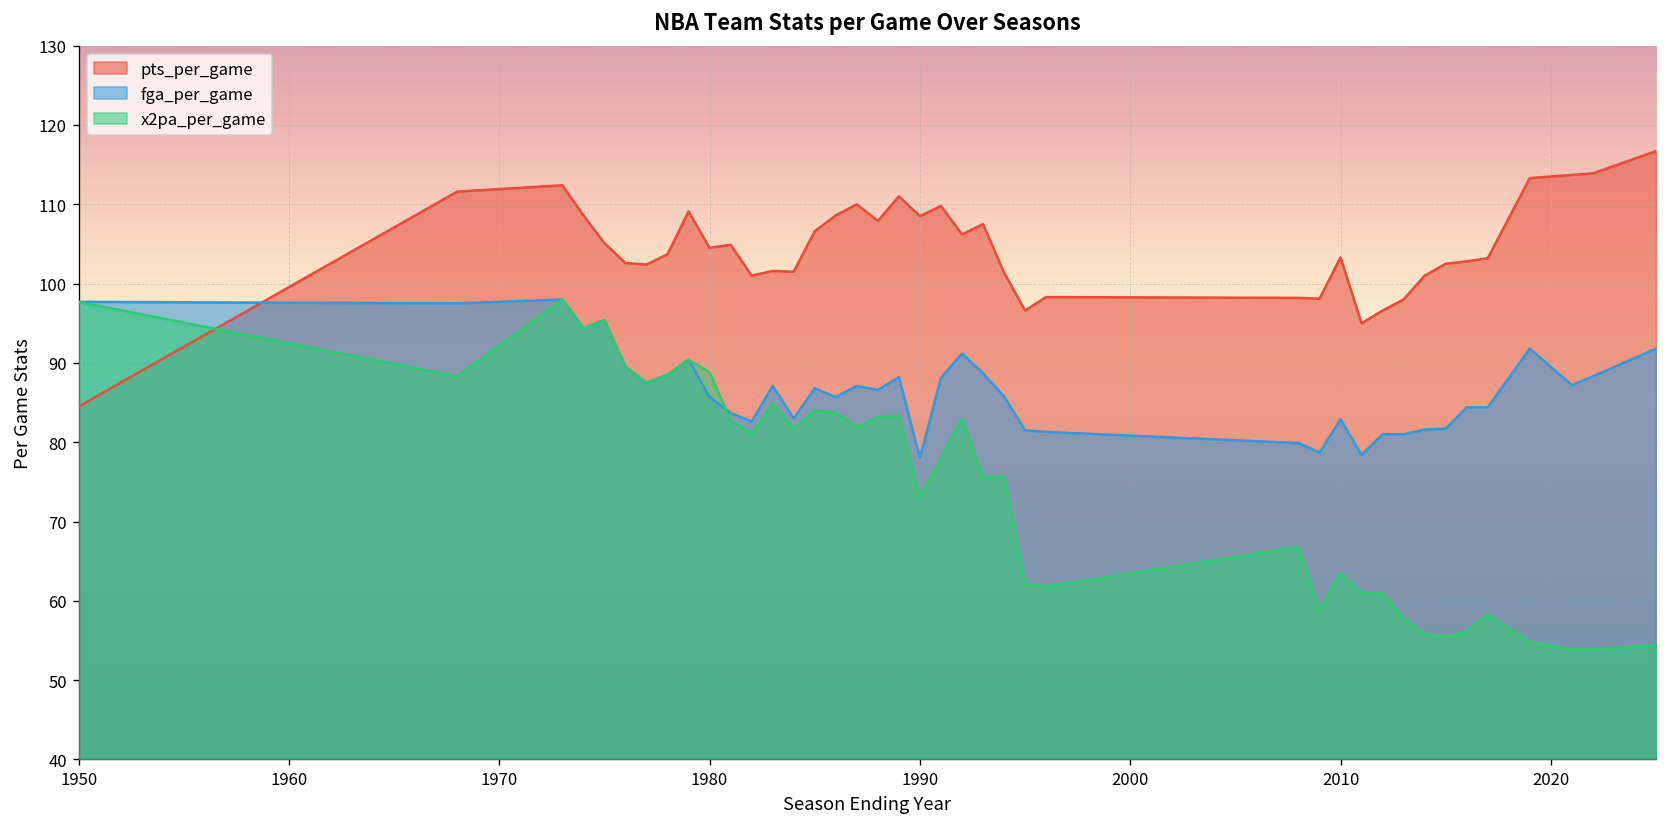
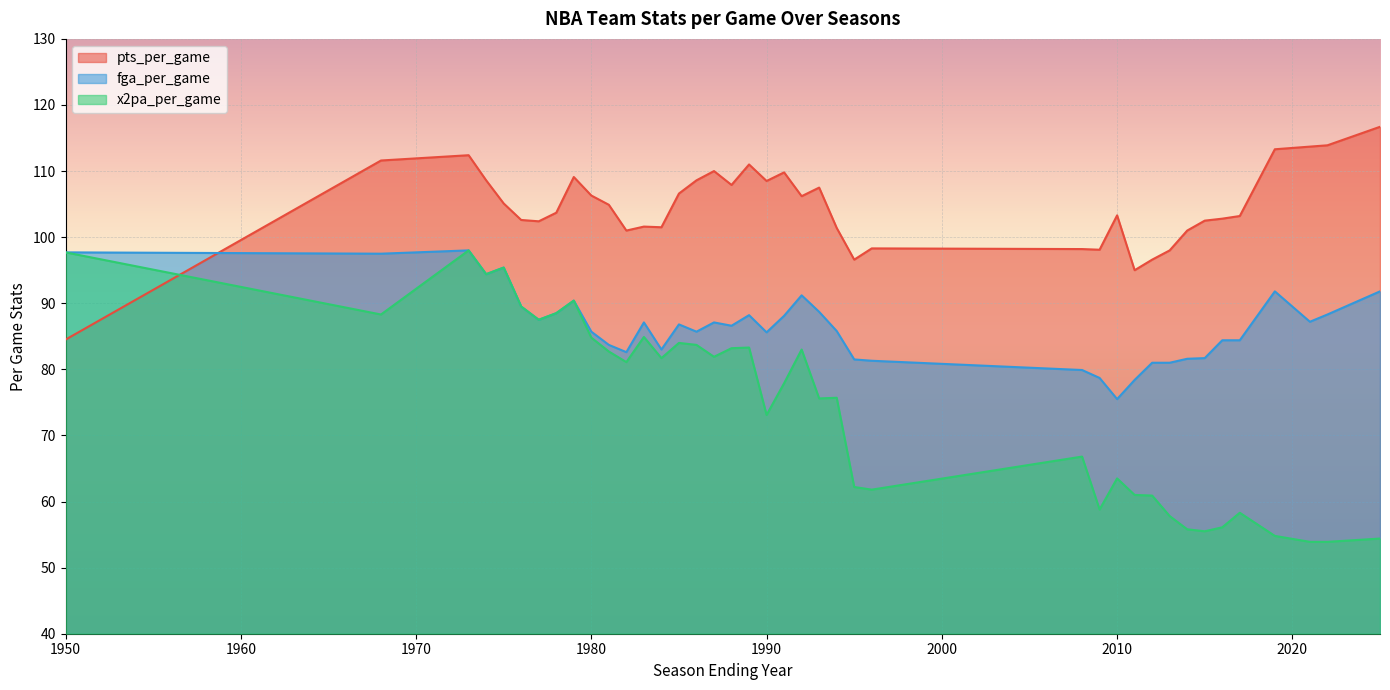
  {
    "pts_per_game": {
      "1950": 85,
-     "1980": 105,
+     "1980": 106,
      "1990": 109,
      "2010": 103
    },
    "fga_per_game": {
      "1980": 86,
-     "1990": 78,
-     "2010": 83
+     "1990": 86,
+     "2010": 76
    },
    "x2pa_per_game": {
-     "1980": 89,
+     "1980": 85,
      "1990": 73,
      "2010": 64
    }
  }
